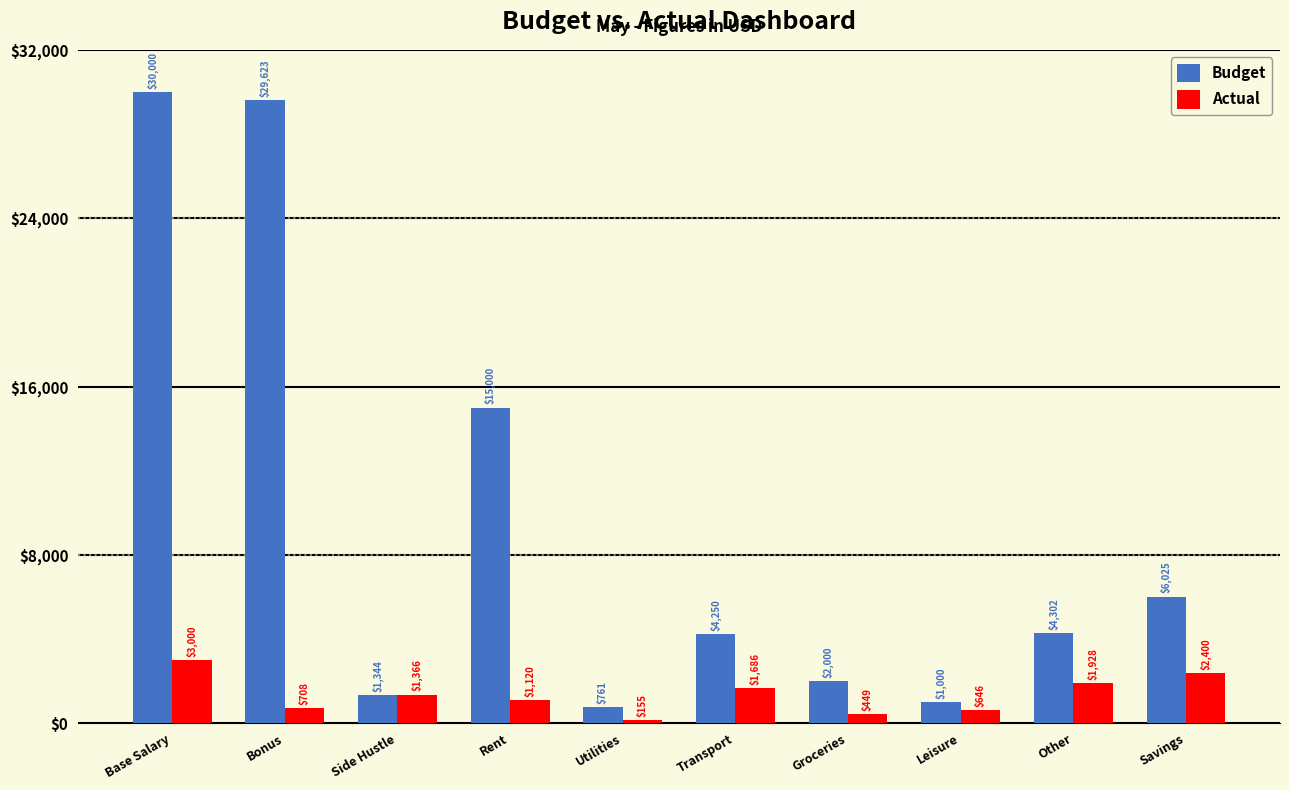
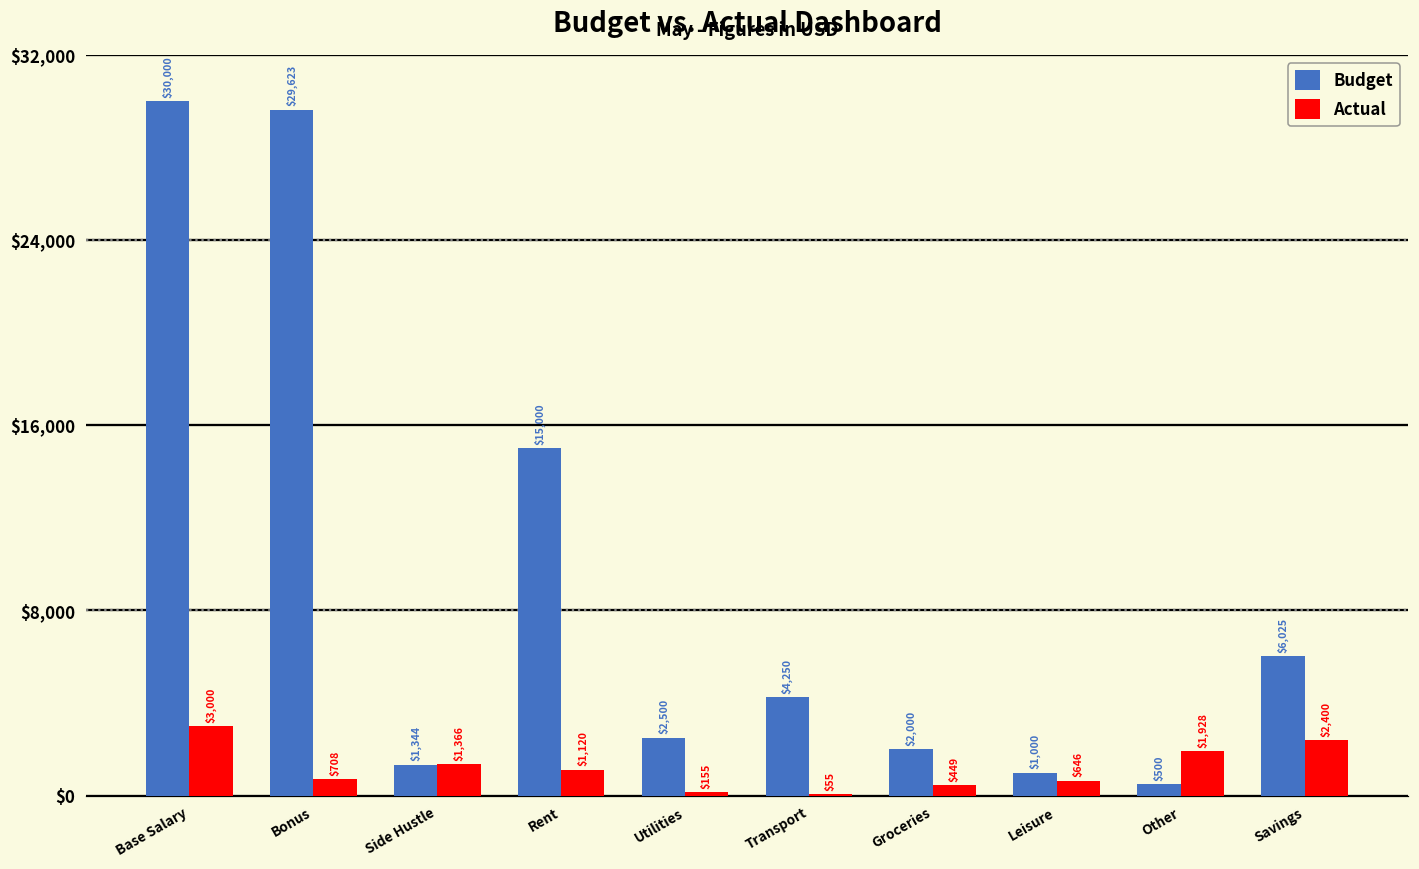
  {
    "Budget": {
      "Base Salary": "$30,000",
      "Bonus": "$29,623",
      "Side Hustle": "$1,344",
      "Rent": "$15,000",
-     "Utilities": "$761",
+     "Utilities": "$2,500",
      "Transport": "$4,250",
      "Groceries": "$2,000",
      "Leisure": "$1,000",
-     "Other": "$4,302",
+     "Other": "$500",
      "Savings": "$6,025"
    },
    "Actual": {
      "Base Salary": "$3,000",
      "Bonus": "$708",
      "Side Hustle": "$1,366",
      "Rent": "$1,120",
      "Utilities": "$155",
-     "Transport": "$1,686",
+     "Transport": "$55",
      "Groceries": "$449",
      "Leisure": "$646",
      "Other": "$1,928",
      "Savings": "$2,400"
    }
  }
